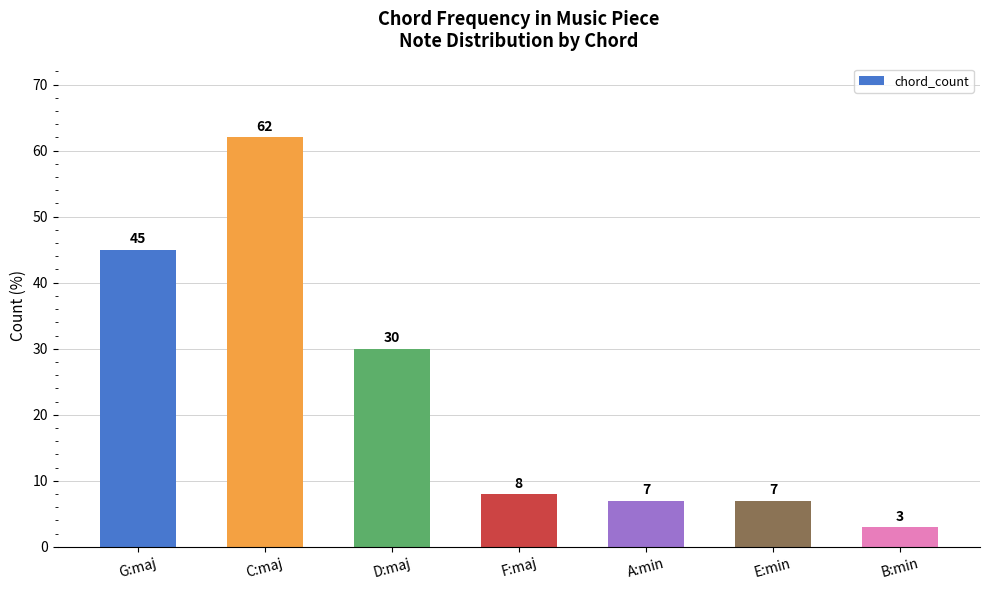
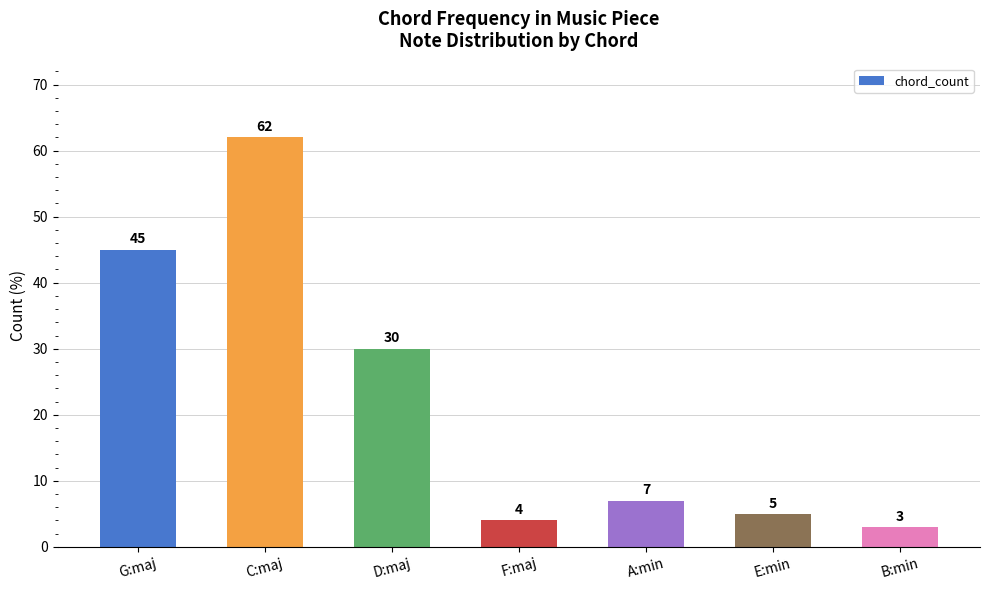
  {
    "G:maj": 45,
    "C:maj": 62,
    "D:maj": 30,
-   "F:maj": 8,
+   "F:maj": 4,
    "A:min": 7,
-   "E:min": 7,
+   "E:min": 5,
    "B:min": 3
  }
